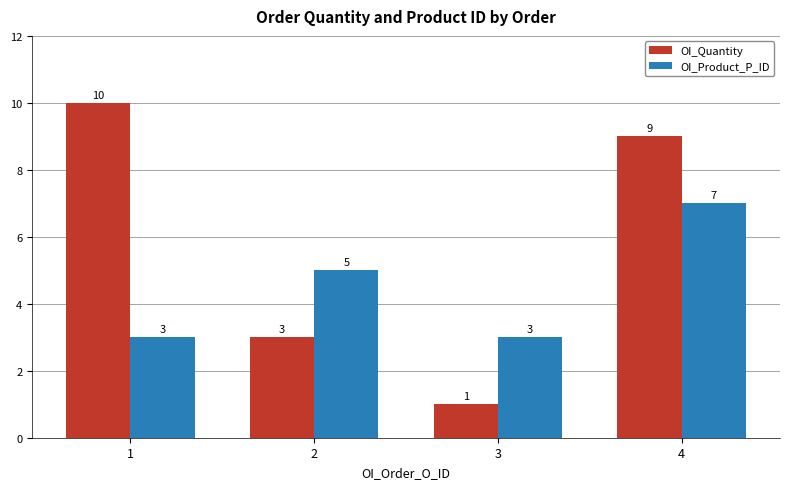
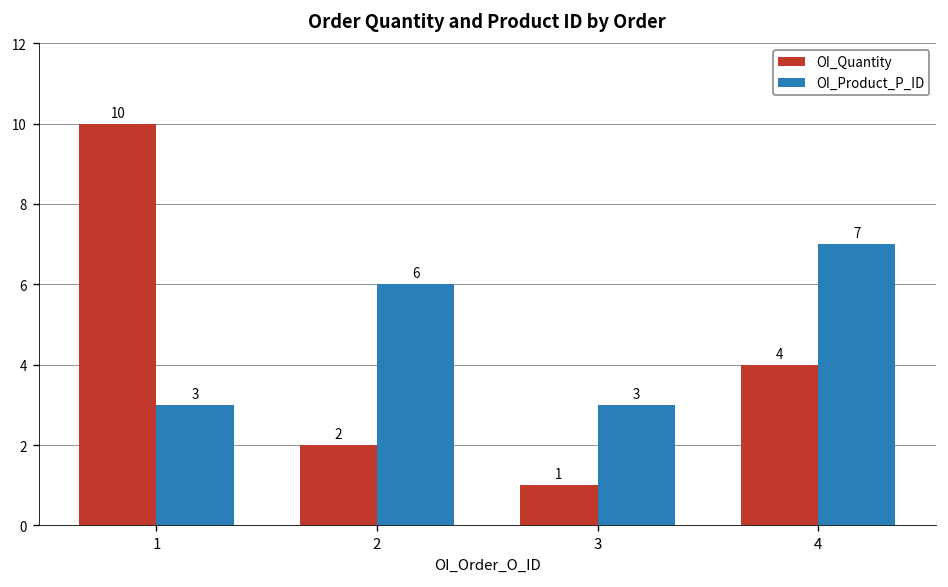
  {
    "OI_Quantity": {
      "1": 10,
-     "2": 3,
+     "2": 2,
      "3": 1,
-     "4": 9
+     "4": 4
    },
    "OI_Product_P_ID": {
      "1": 3,
-     "2": 5,
+     "2": 6,
      "3": 3,
      "4": 7
    }
  }
